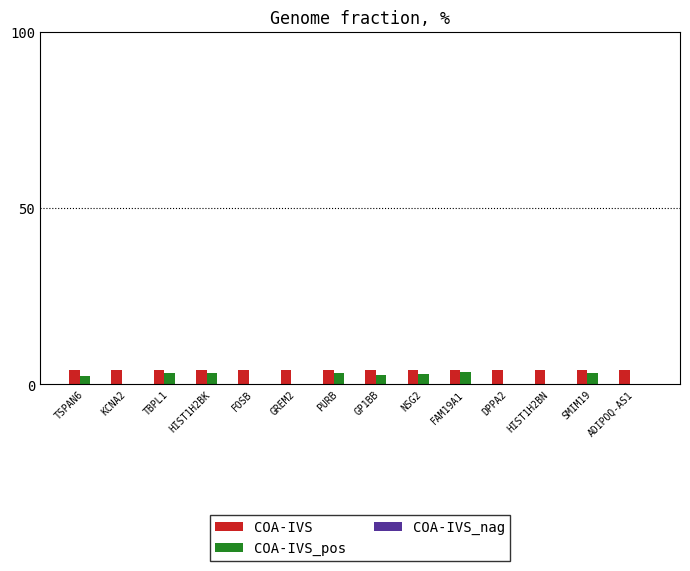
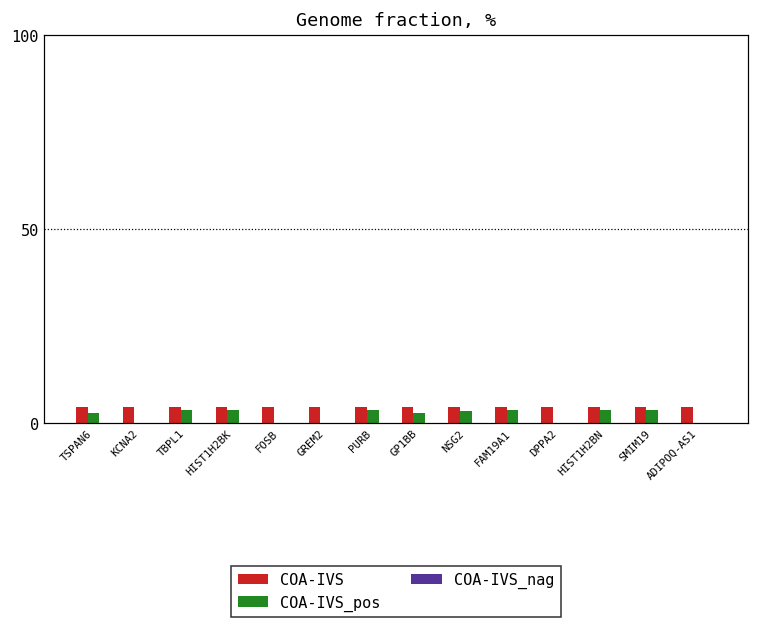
  {
    "COA-IVS": {
      "TSPAN6": 4,
      "KCNA2": 4,
      "TBPL1": 4,
      "HIST1H2BK": 4,
      "FOSB": 4,
      "GREM2": 4,
      "PURB": 4,
      "GP1BB": 4,
      "NSG2": 4,
      "FAM19A1": 4,
      "DPPA2": 4,
      "HIST1H2BN": 4,
      "SMIM19": 4,
      "ADIPOQ-AS1": 4
    },
    "COA-IVS_pos": {
      "TSPAN6": 3,
      "TBPL1": 3,
      "HIST1H2BK": 3,
      "PURB": 3,
      "GP1BB": 3,
      "NSG2": 3,
      "FAM19A1": 3,
-     "HIST1H2BN": 0,
+     "HIST1H2BN": 3,
      "SMIM19": 3
    },
    "COA-IVS_nag": {
      "TSPAN6": 0,
      "KCNA2": 0,
      "TBPL1": 0,
      "HIST1H2BK": 0,
      "FOSB": 0,
      "GREM2": 0,
      "PURB": 0,
      "GP1BB": 0,
      "NSG2": 0,
      "FAM19A1": 0,
      "DPPA2": 0,
      "HIST1H2BN": 0,
      "SMIM19": 0,
      "ADIPOQ-AS1": 0
    }
  }
